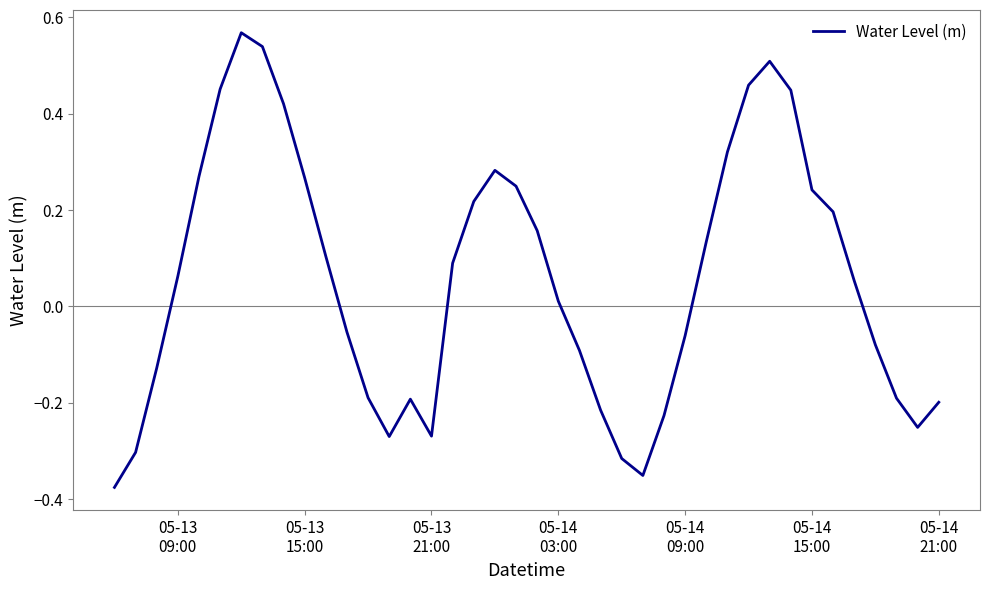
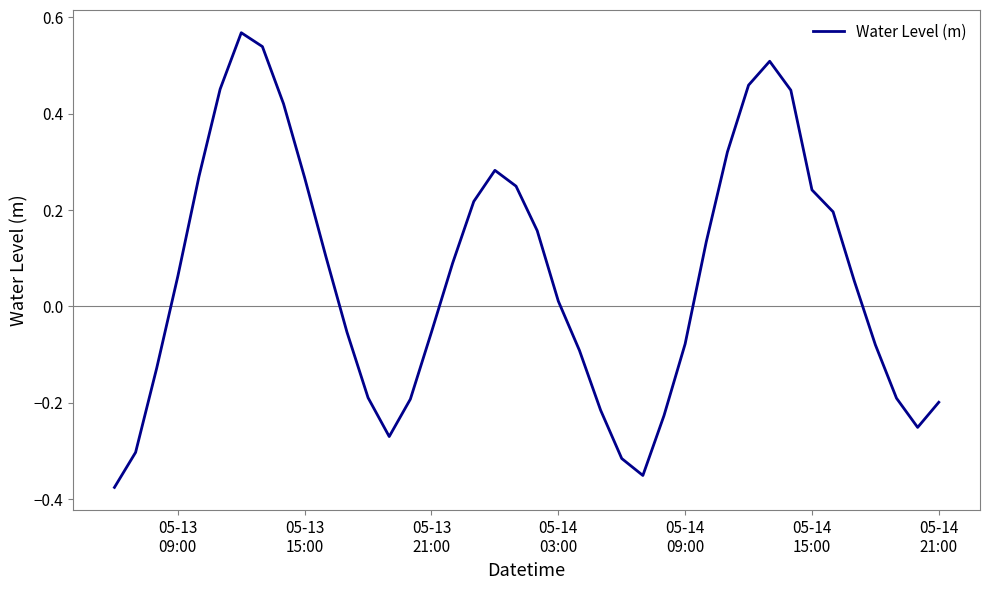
  {
    "05-13 09:00": 0.06,
    "05-13 15:00": 0.27,
-   "05-13 21:00": -0.27,
+   "05-13 21:00": -0.05,
    "05-14 03:00": 0.01,
-   "05-14 09:00": -0.06,
+   "05-14 09:00": -0.08,
    "05-14 15:00": 0.24,
    "05-14 21:00": -0.20
  }
